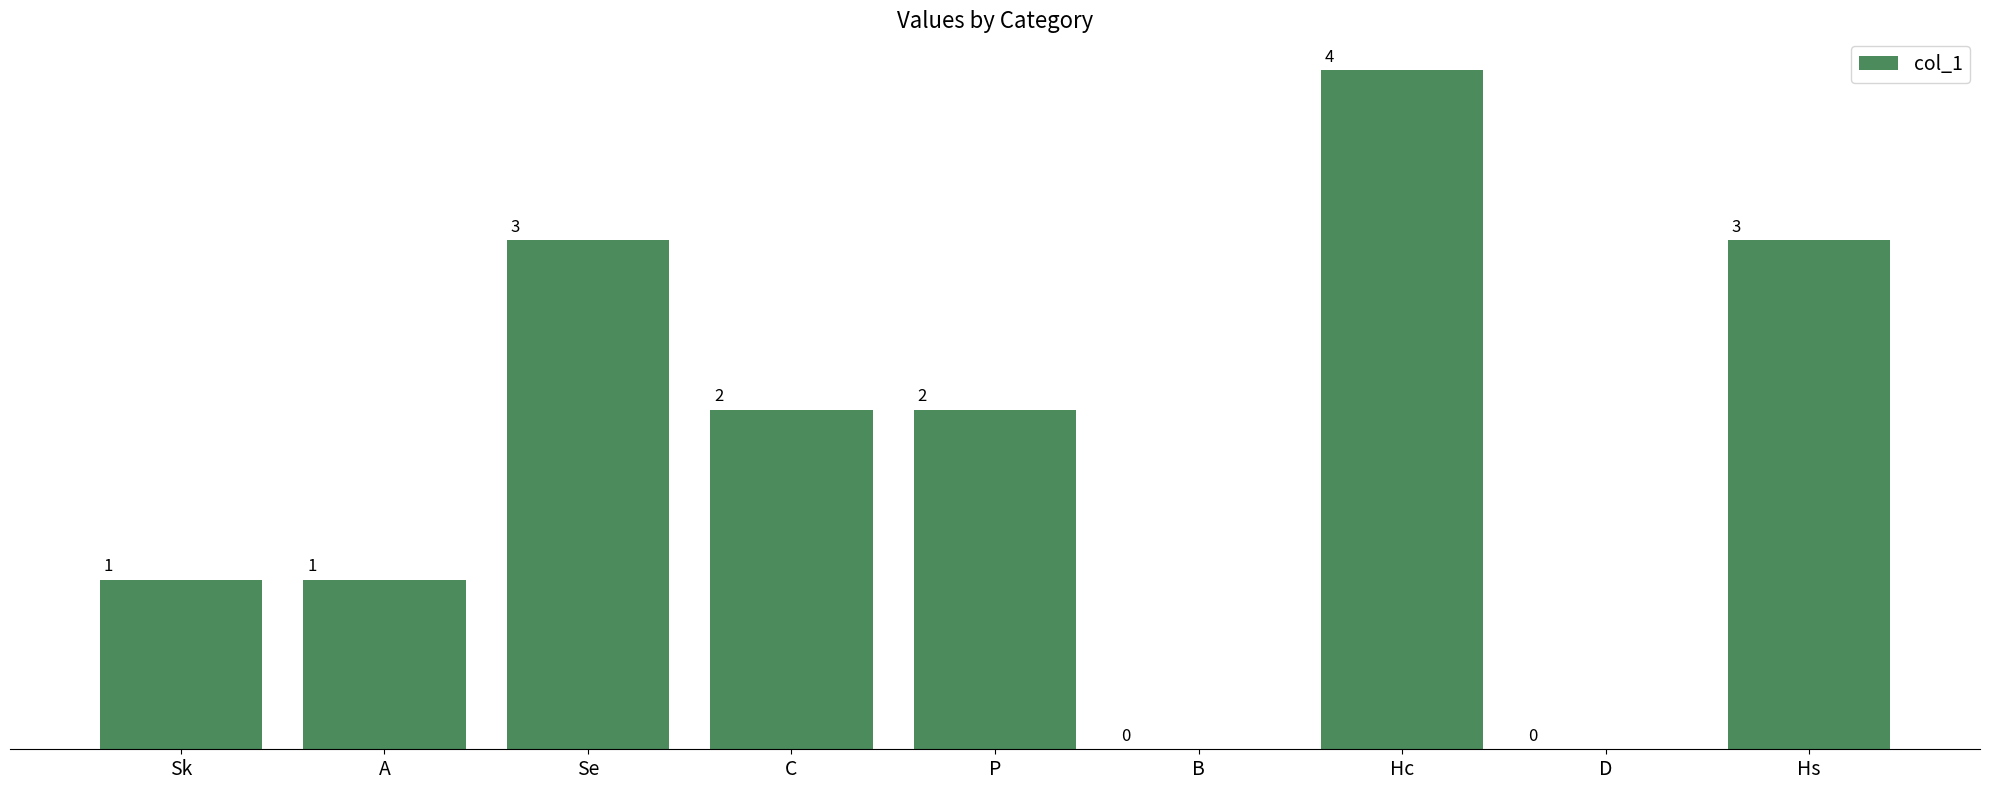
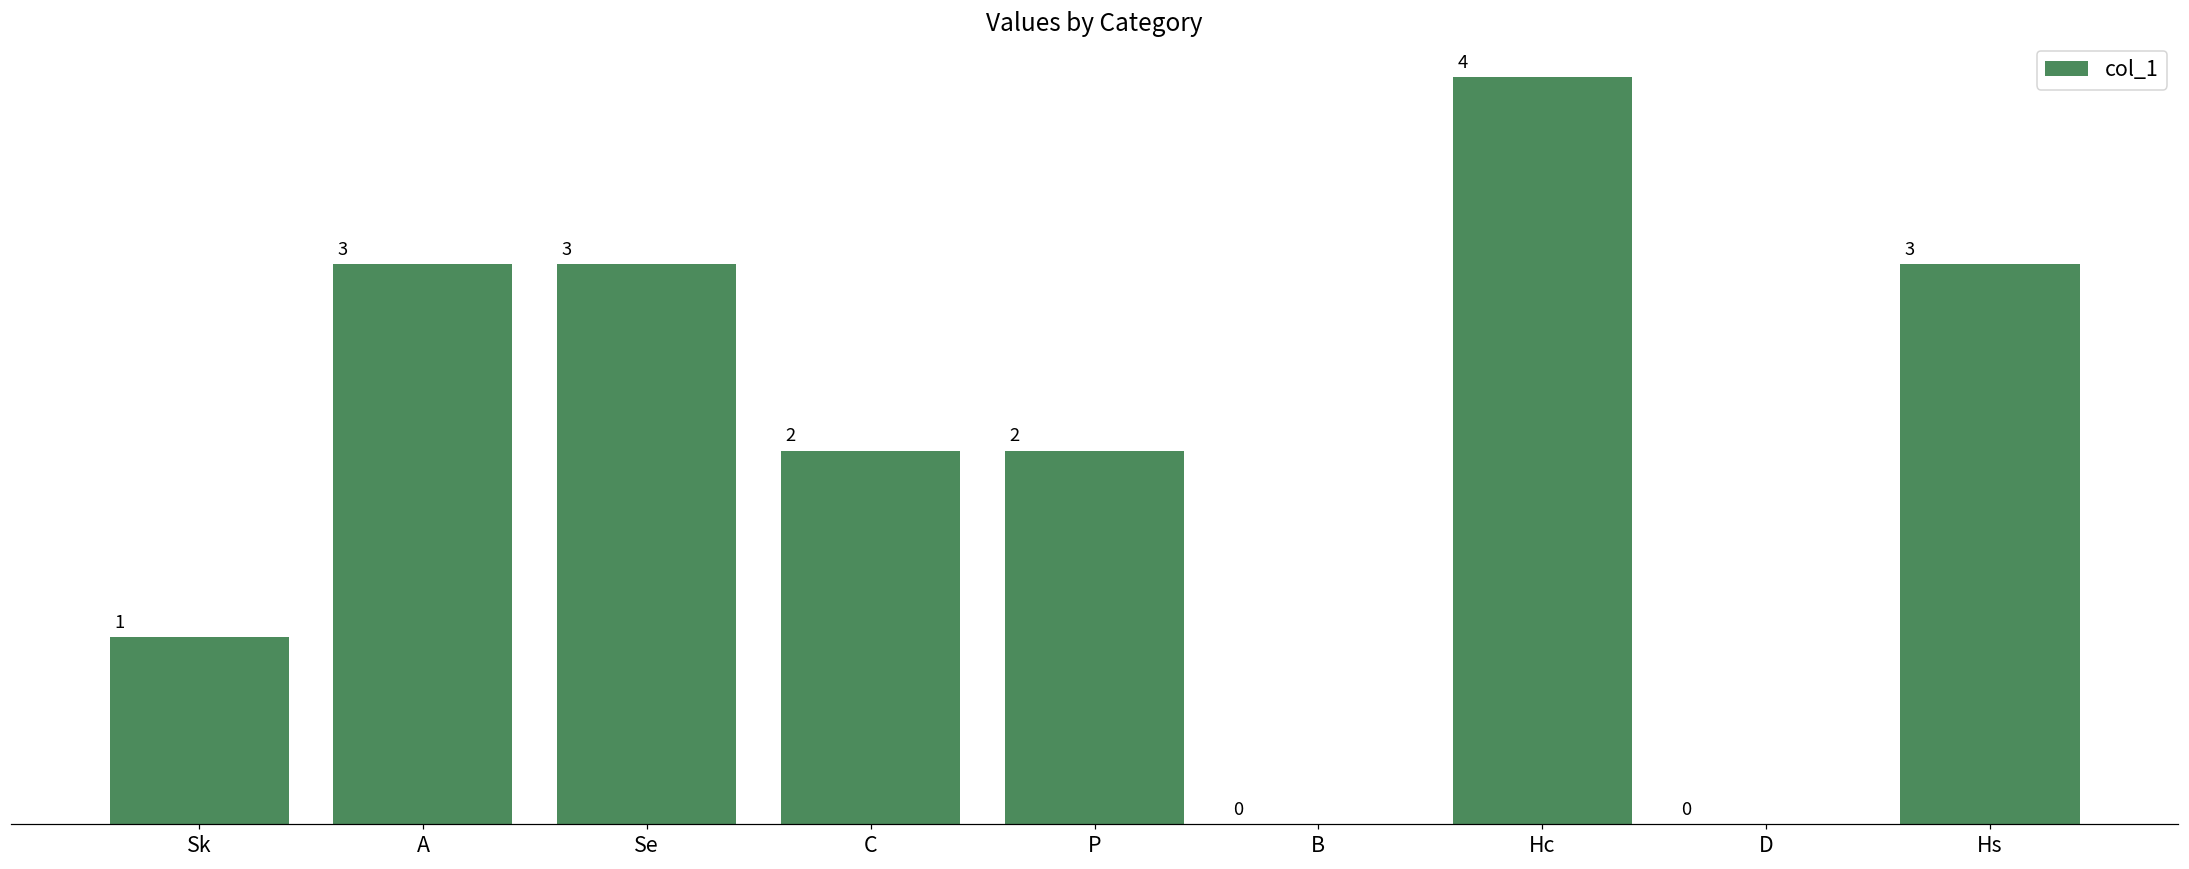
  {
-   "A": 1
+   "A": 3
  }
